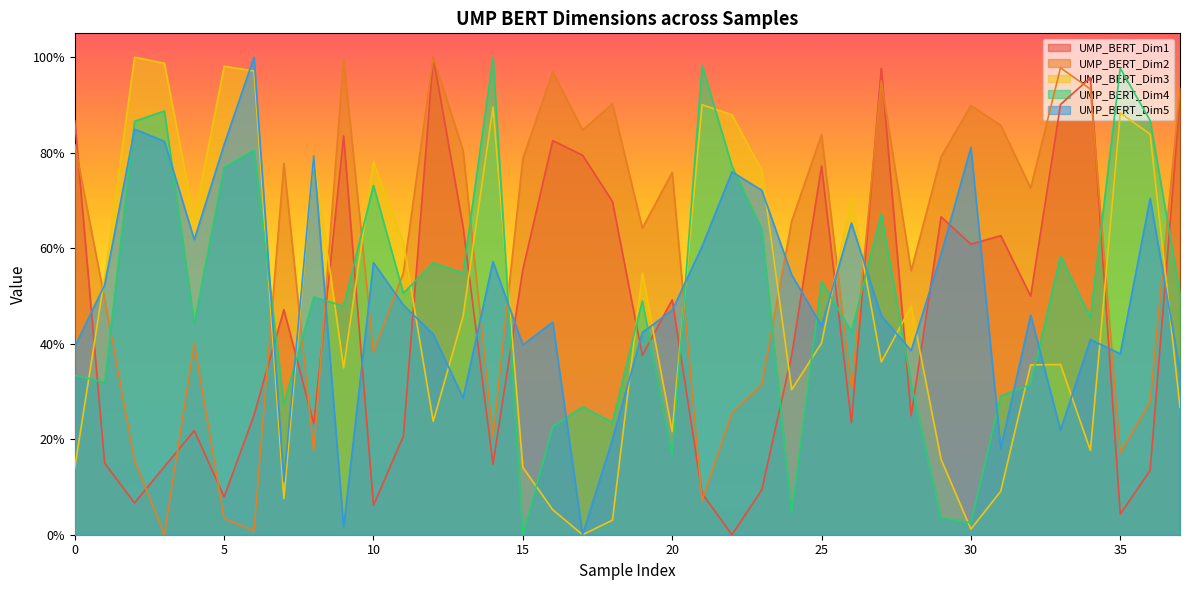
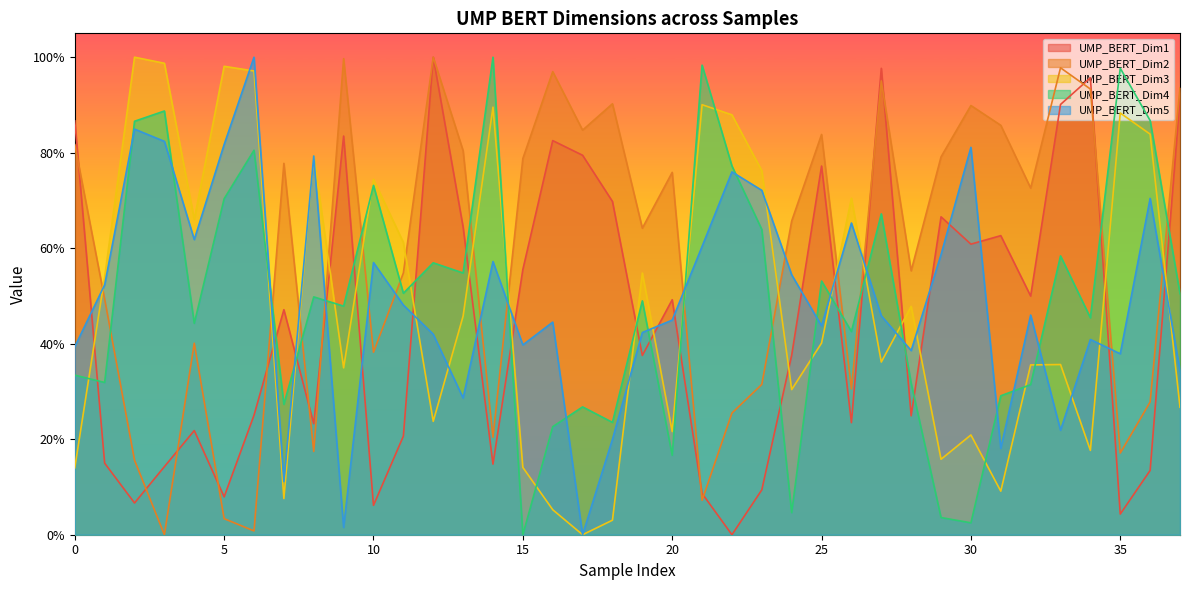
  {
    "UMP_BERT_Dim3": {
      "0": "14%",
      "5": "98%",
-     "10": "78%",
+     "10": "74%",
      "15": "14%",
      "20": "22%",
      "25": "40%",
-     "30": "1%"
+     "30": "21%"
    },
    "UMP_BERT_Dim4": {
      "0": "33%",
-     "5": "77%",
+     "5": "70%",
      "10": "73%",
      "15": "0%",
      "20": "17%",
      "25": "53%",
      "30": "2%"
    },
    "UMP_BERT_Dim5": {
      "0": "39%",
      "5": "82%",
      "10": "57%",
      "15": "40%",
-     "20": "47%",
+     "20": "45%",
      "25": "44%",
      "30": "81%",
      "35": "38%"
    }
  }
